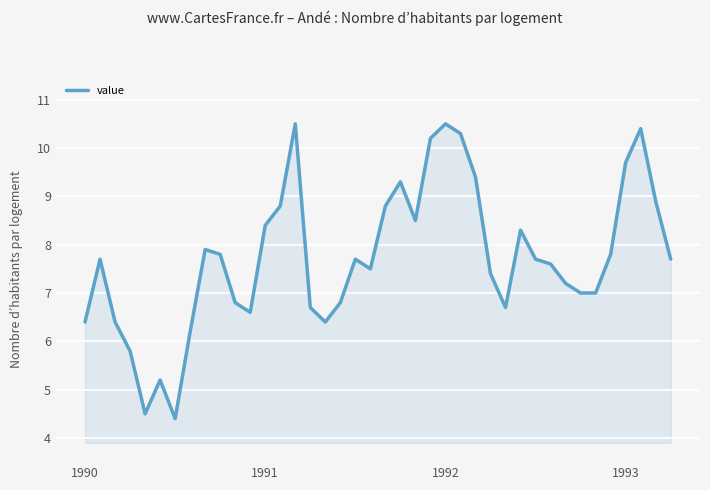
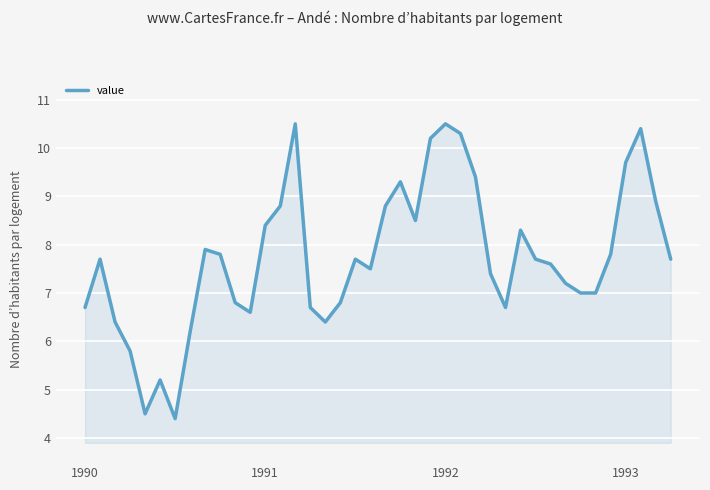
  {
-   "1990": 6.4,
+   "1990": 6.7,
    "1991": 8.4,
    "1992": 10.5,
    "1993": 9.7
  }
